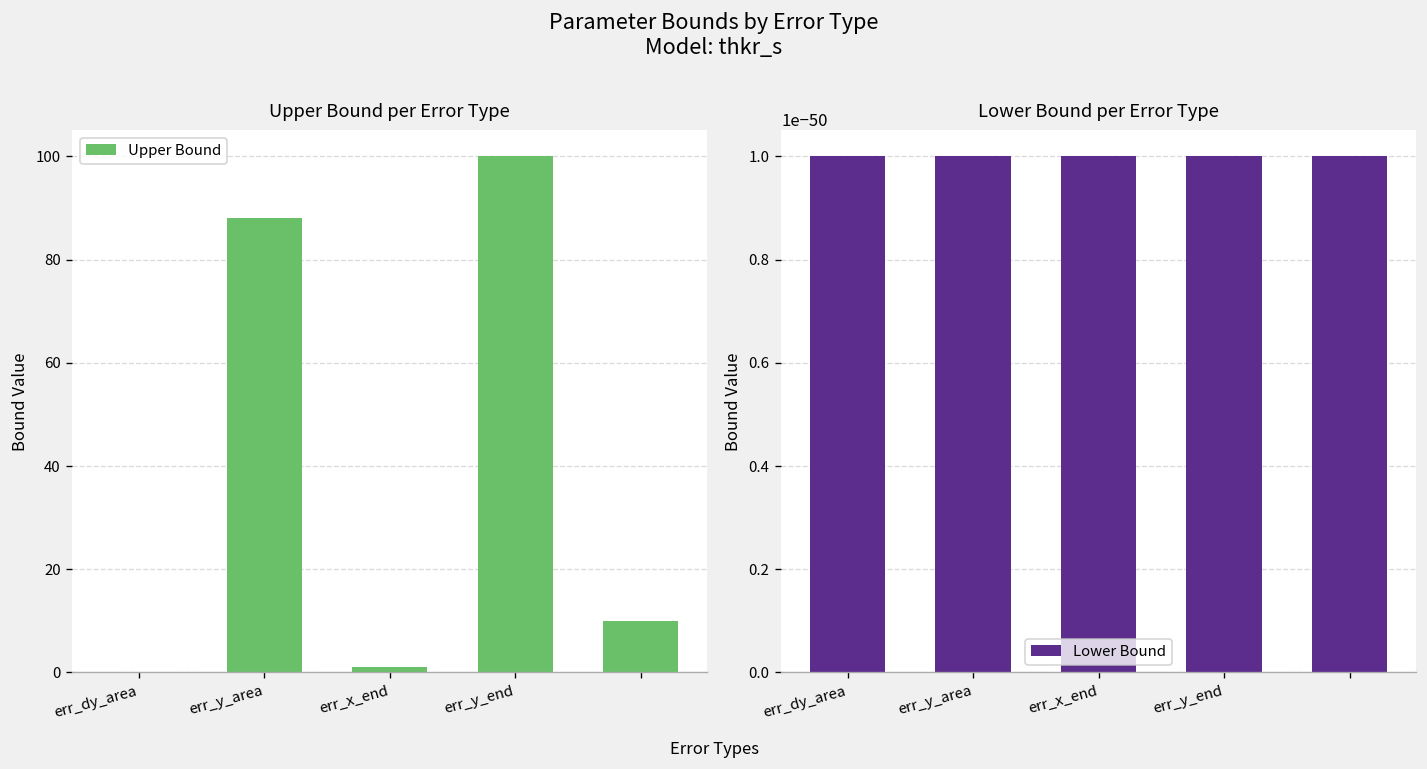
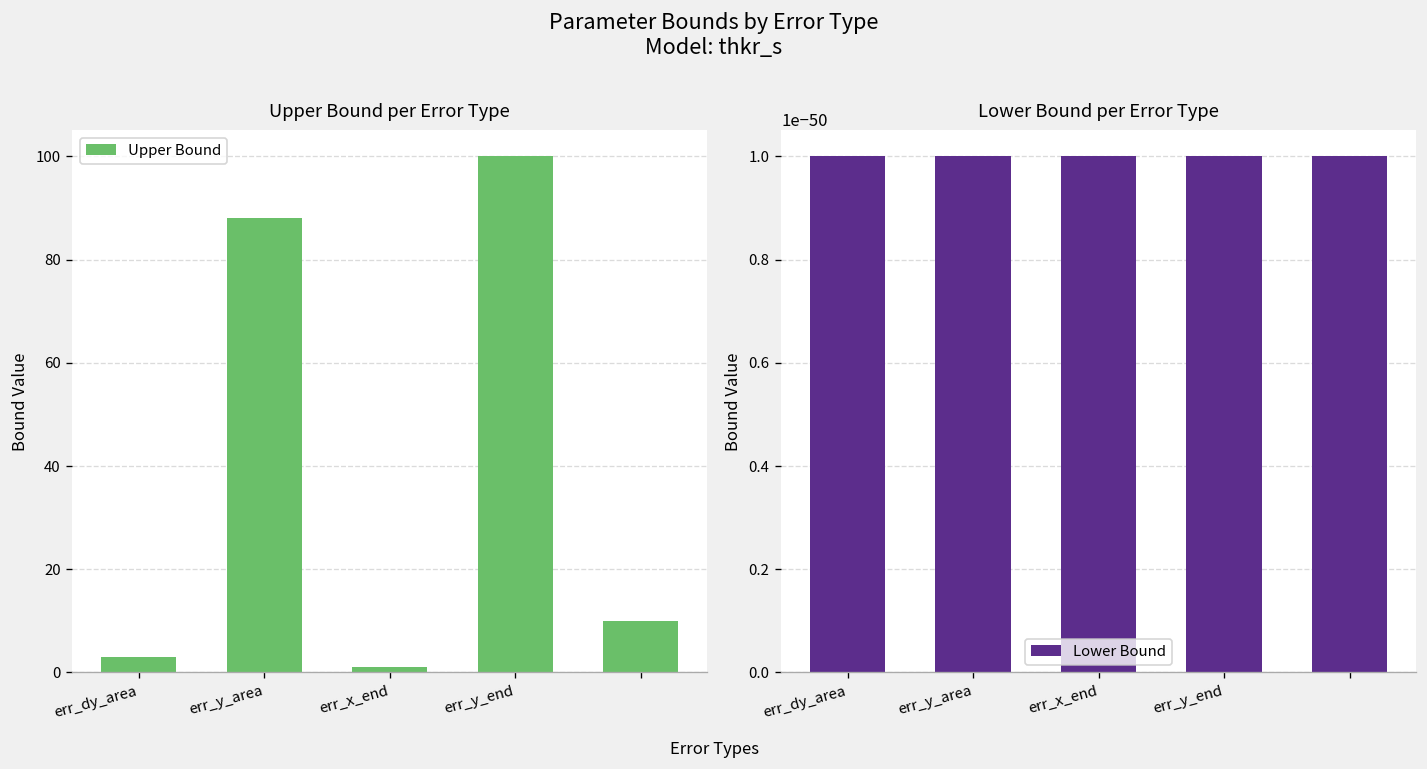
  {
    "Upper Bound per Error Type": {
-     "err_dy_area": 0,
+     "err_dy_area": 3,
      "err_y_area": 88,
      "err_x_end": 1,
      "err_y_end": 100
    },
    "Lower Bound per Error Type": {
      "err_dy_area": 0.000000000000,
      "err_y_area": 0.000000000000,
      "err_x_end": 0.000000000000,
      "err_y_end": 0.000000000000
    }
  }
